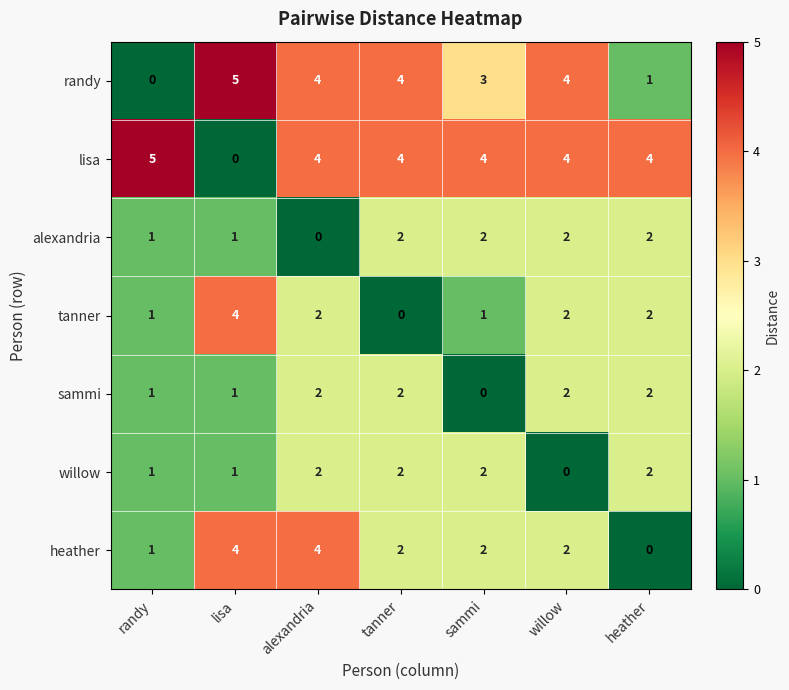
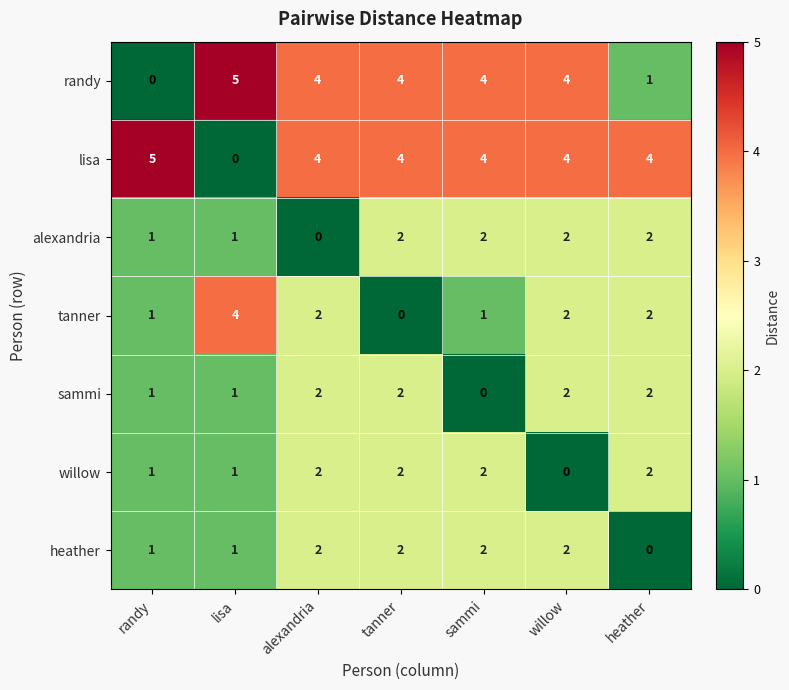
  {
    "randy": {
      "randy": 0,
      "lisa": 5,
      "alexandria": 4,
      "tanner": 4,
-     "sammi": 3,
+     "sammi": 4,
      "willow": 4,
      "heather": 1
    },
    "lisa": {
      "randy": 5,
      "lisa": 0,
      "alexandria": 4,
      "tanner": 4,
      "sammi": 4,
      "willow": 4,
      "heather": 4
    },
    "alexandria": {
      "randy": 1,
      "lisa": 1,
      "alexandria": 0,
      "tanner": 2,
      "sammi": 2,
      "willow": 2,
      "heather": 2
    },
    "tanner": {
      "randy": 1,
      "lisa": 4,
      "alexandria": 2,
      "tanner": 0,
      "sammi": 1,
      "willow": 2,
      "heather": 2
    },
    "sammi": {
      "randy": 1,
      "lisa": 1,
      "alexandria": 2,
      "tanner": 2,
      "sammi": 0,
      "willow": 2,
      "heather": 2
    },
    "willow": {
      "randy": 1,
      "lisa": 1,
      "alexandria": 2,
      "tanner": 2,
      "sammi": 2,
      "willow": 0,
      "heather": 2
    },
    "heather": {
      "randy": 1,
-     "lisa": 4,
-     "alexandria": 4,
+     "lisa": 1,
+     "alexandria": 2,
      "tanner": 2,
      "sammi": 2,
      "willow": 2,
      "heather": 0
    }
  }
